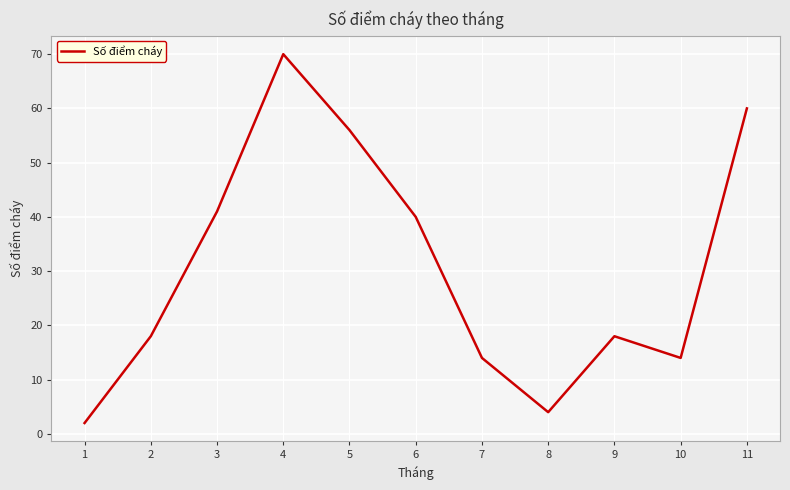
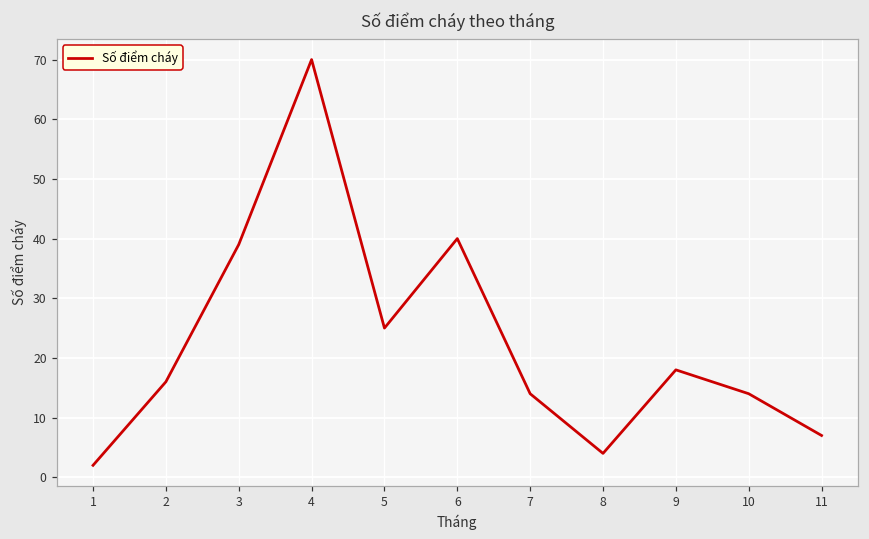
  {
    "1": 2,
-   "2": 18,
-   "3": 41,
+   "2": 16,
+   "3": 39,
    "4": 70,
-   "5": 56,
+   "5": 25,
    "6": 40,
    "7": 14,
    "8": 4,
    "9": 18,
    "10": 14,
-   "11": 60
+   "11": 7
  }
